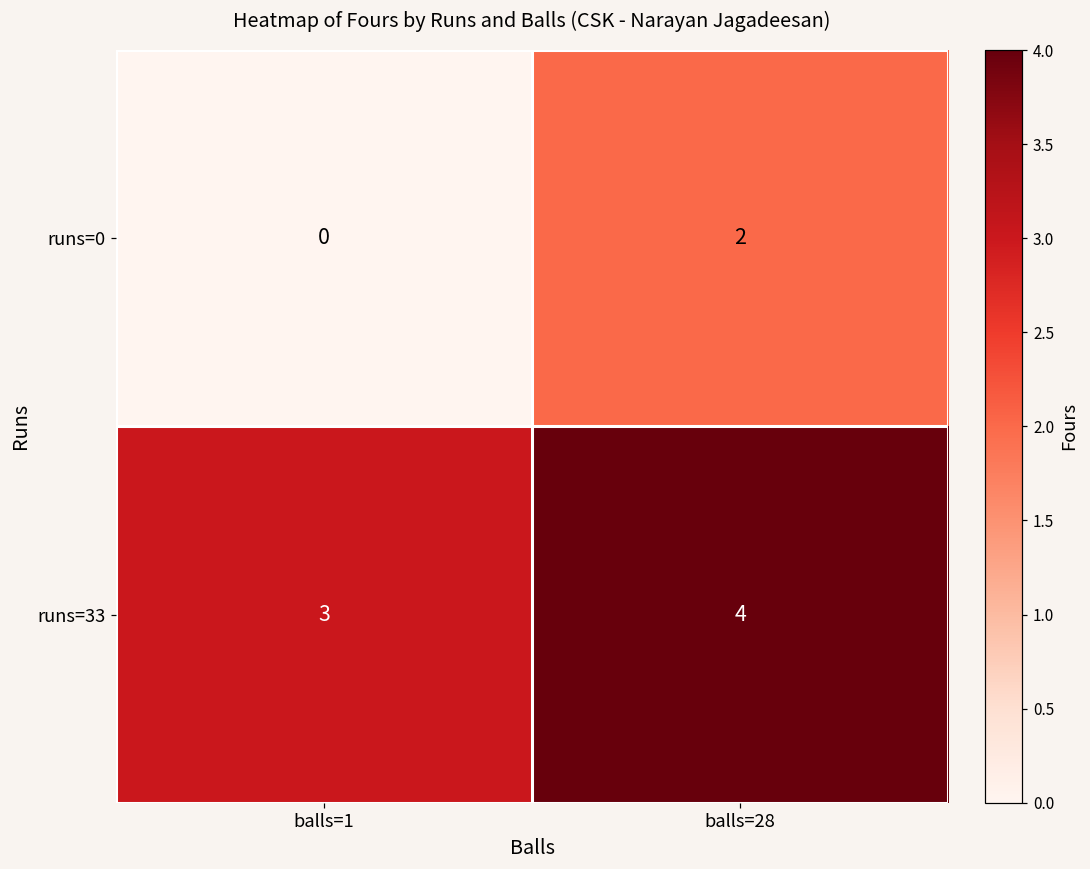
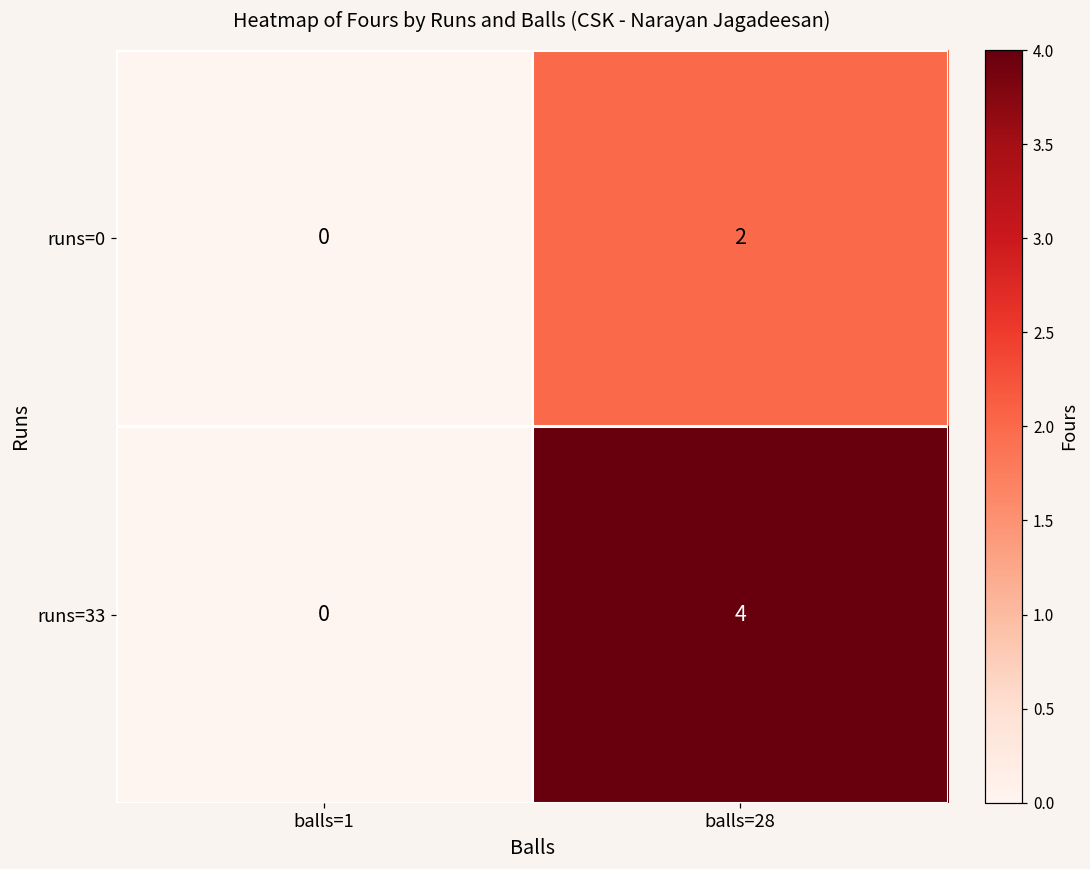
  {
    "runs=0": {
      "balls=1": 0,
      "balls=28": 2
    },
    "runs=33": {
-     "balls=1": 3,
+     "balls=1": 0,
      "balls=28": 4
    }
  }
